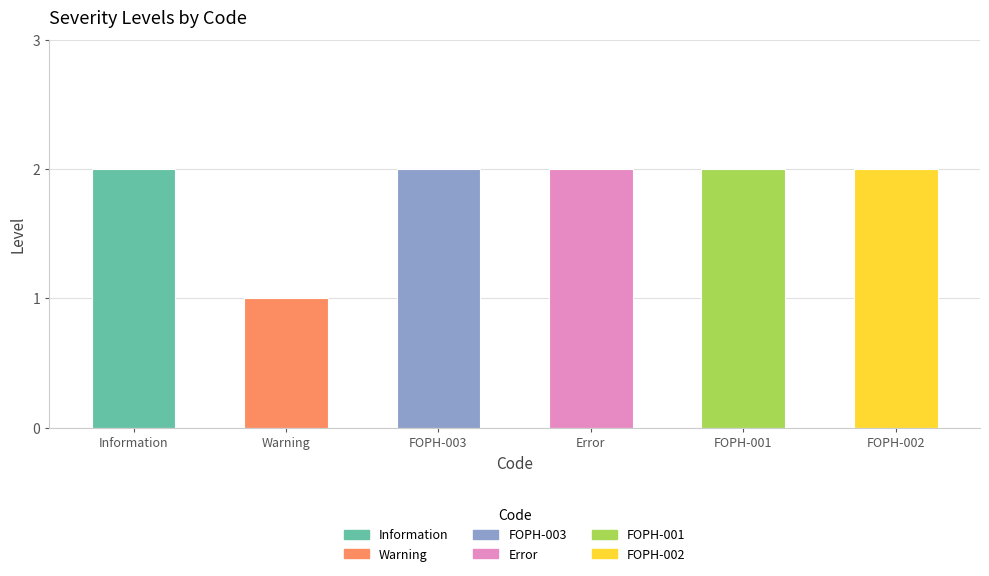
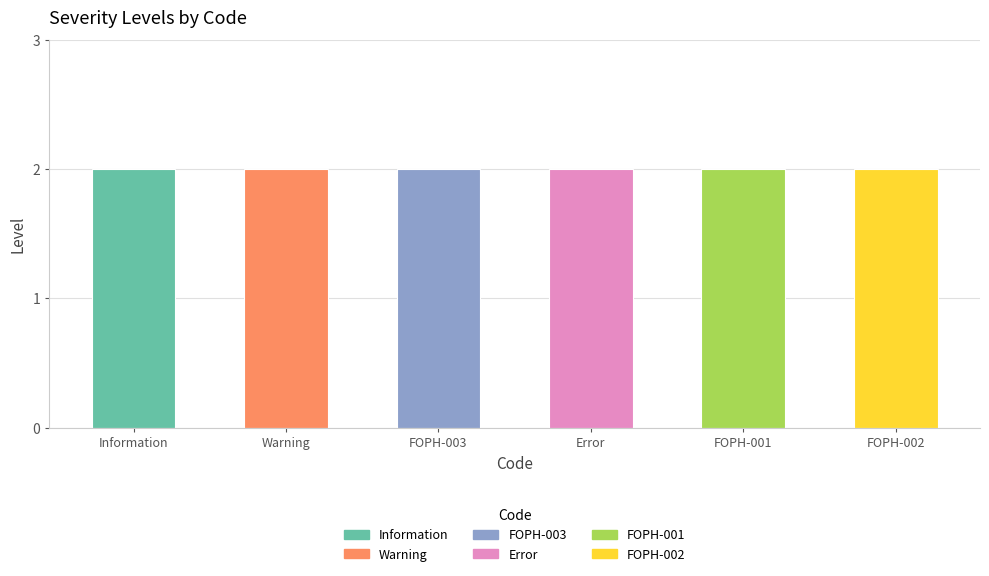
  {
    "Information": 2,
-   "Warning": 1,
+   "Warning": 2,
    "FOPH-003": 2,
    "Error": 2,
    "FOPH-001": 2,
    "FOPH-002": 2
  }
